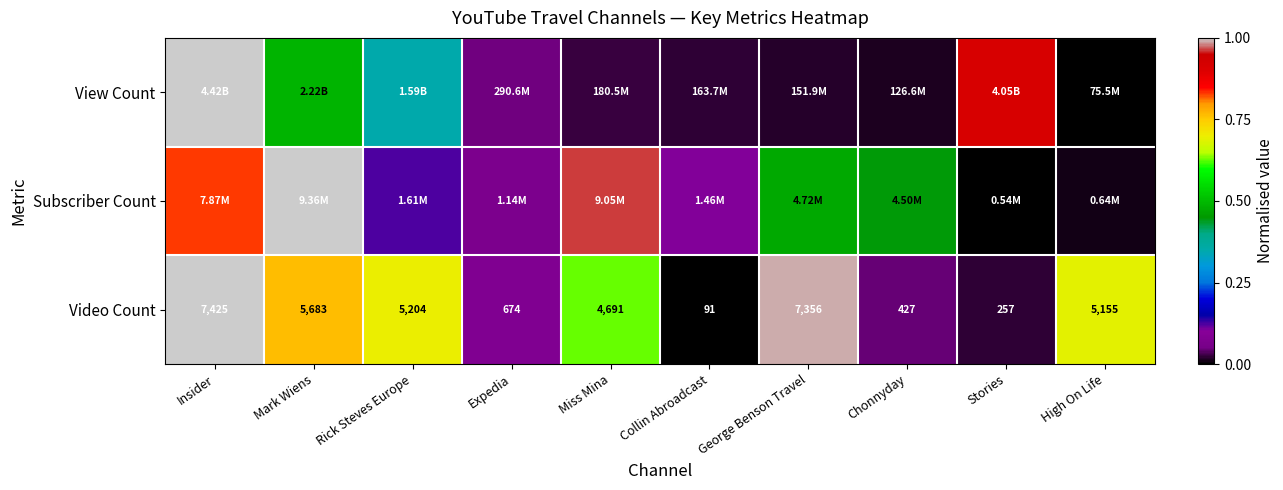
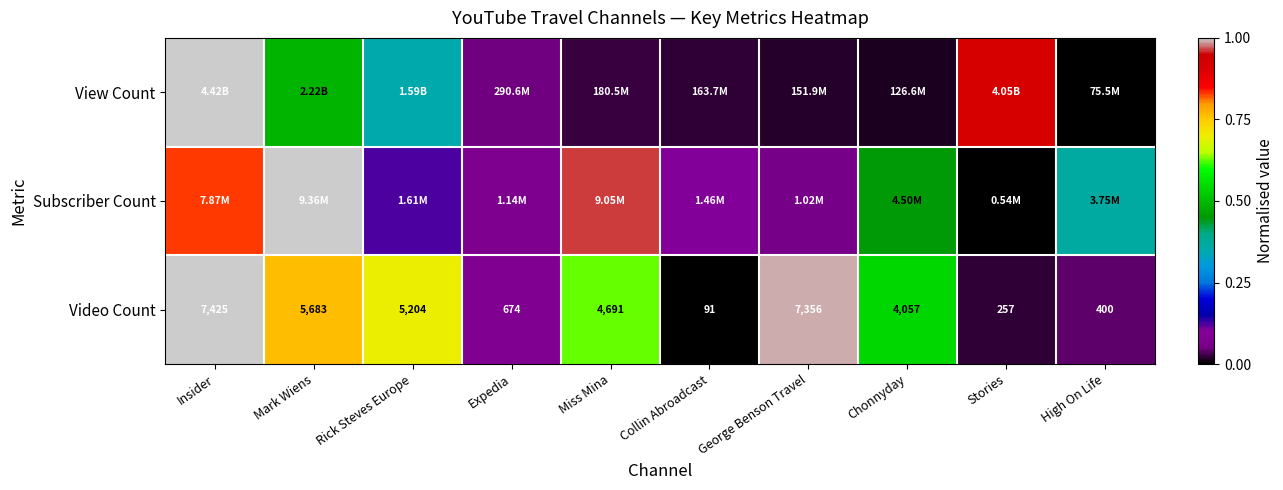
  {
    "View Count": {
      "Insider": "4.42B",
      "Mark Wiens": "2.22B",
      "Rick Steves Europe": "1.59B",
      "Expedia": "290.6M",
      "Miss Mina": "180.5M",
      "Collin Abroadcast": "163.7M",
      "George Benson Travel": "151.9M",
      "Chonnyday": "126.6M",
      "Stories": "4.05B",
      "High On Life": "75.5M"
    },
    "Subscriber Count": {
      "Insider": "7.87M",
      "Mark Wiens": "9.36M",
      "Rick Steves Europe": "1.61M",
      "Expedia": "1.14M",
      "Miss Mina": "9.05M",
      "Collin Abroadcast": "1.46M",
-     "George Benson Travel": "4.72M",
+     "George Benson Travel": "1.02M",
      "Chonnyday": "4.50M",
      "Stories": "0.54M",
-     "High On Life": "0.64M"
+     "High On Life": "3.75M"
    },
    "Video Count": {
      "Insider": "7,425",
      "Mark Wiens": "5,683",
      "Rick Steves Europe": "5,204",
      "Expedia": "674",
      "Miss Mina": "4,691",
      "Collin Abroadcast": "91",
      "George Benson Travel": "7,356",
-     "Chonnyday": "427",
+     "Chonnyday": "4,057",
      "Stories": "257",
-     "High On Life": "5,155"
+     "High On Life": "400"
    }
  }
